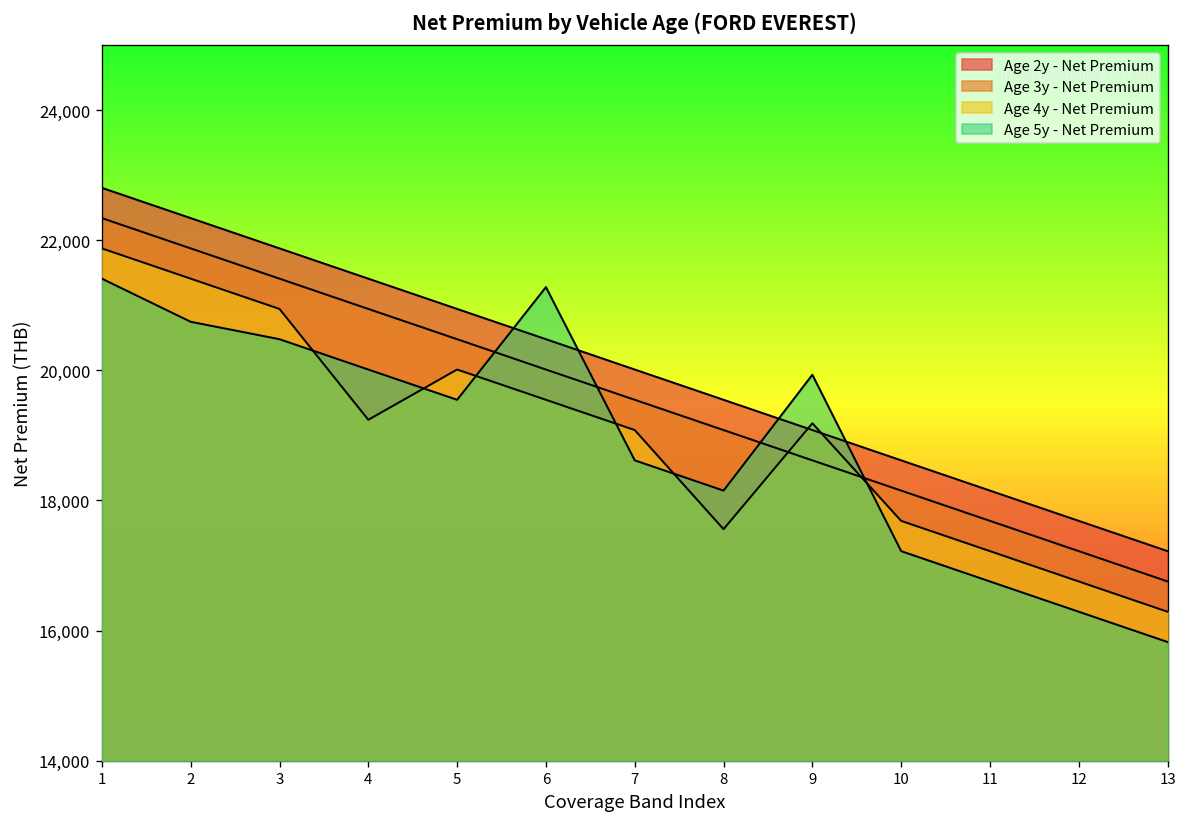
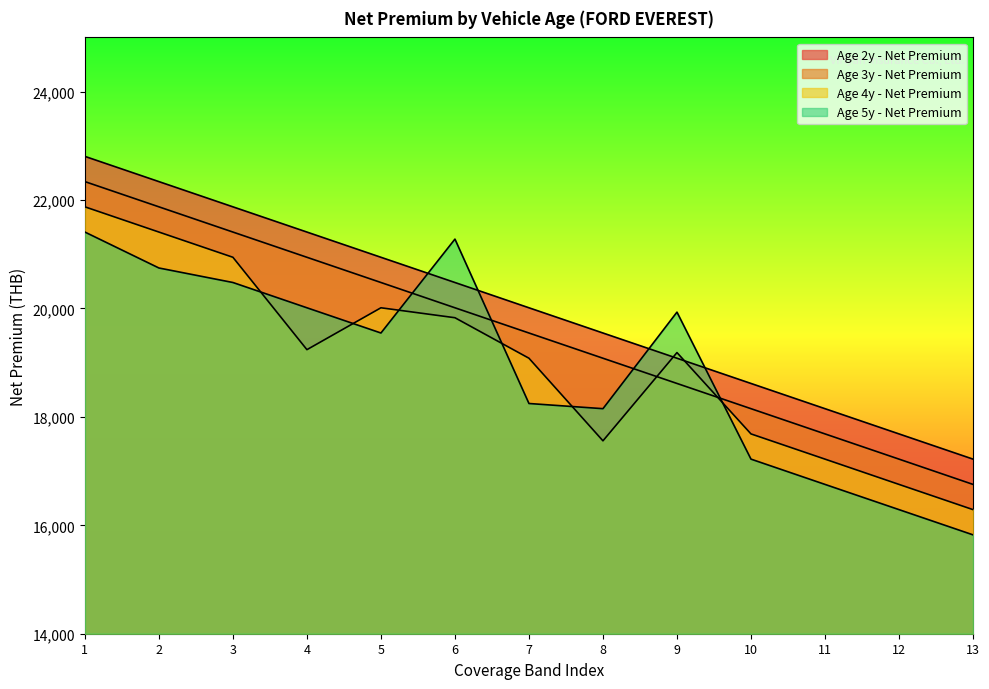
  {
    "Age 4y - Net Premium": {
      "1": "21,900",
      "2": "21,400",
      "3": "20,900",
      "4": "19,200",
      "5": "20,000",
-     "6": "19,500",
+     "6": "19,800",
      "7": "19,100",
      "8": "17,600",
      "9": "19,200",
      "10": "17,700",
      "11": "17,200",
      "12": "16,800",
      "13": "16,300"
    },
    "Age 5y - Net Premium": {
      "1": "21,400",
      "2": "20,700",
      "3": "20,500",
      "4": "20,000",
      "5": "19,500",
      "6": "21,300",
-     "7": "18,600",
+     "7": "18,200",
      "8": "18,200",
      "9": "19,900",
      "10": "17,200",
      "11": "16,800",
      "12": "16,300",
      "13": "15,800"
    }
  }
